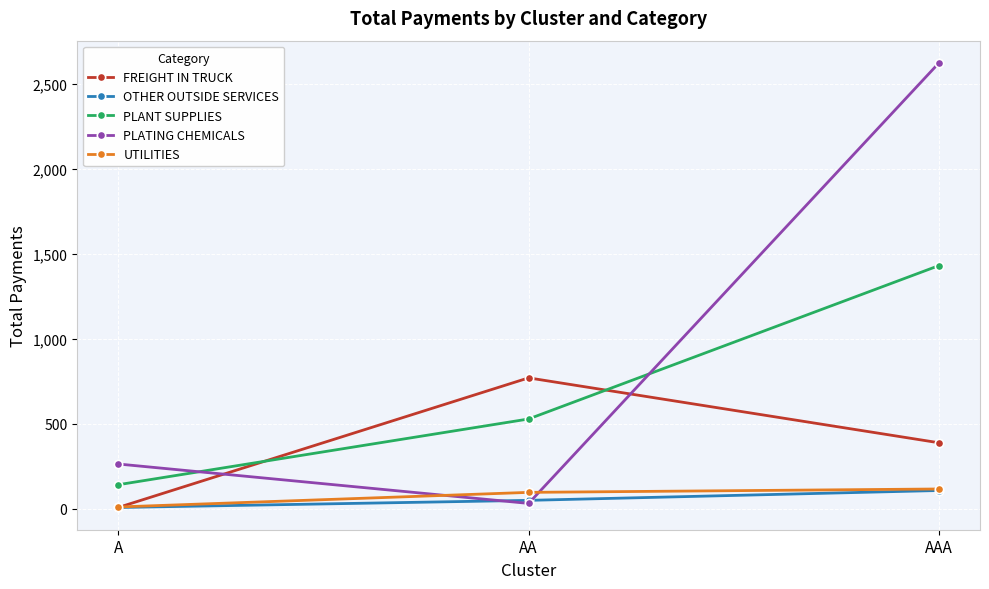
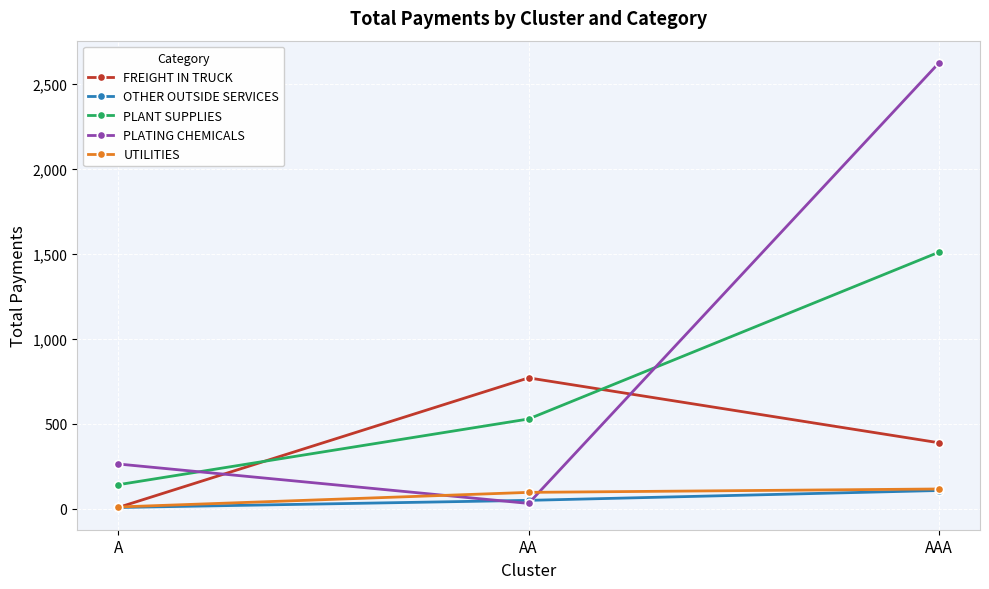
  {
    "FREIGHT IN TRUCK": {
      "AA": "770",
      "AAA": "390"
    },
    "OTHER OUTSIDE SERVICES": {
      "AA": "50"
    },
    "PLANT SUPPLIES": {
      "A": "140",
      "AA": "530",
-     "AAA": "1,430"
+     "AAA": "1,510"
    },
    "PLATING CHEMICALS": {
      "A": "260",
      "AA": "30",
      "AAA": "2,620"
    },
    "UTILITIES": {
      "AA": "100"
    }
  }
